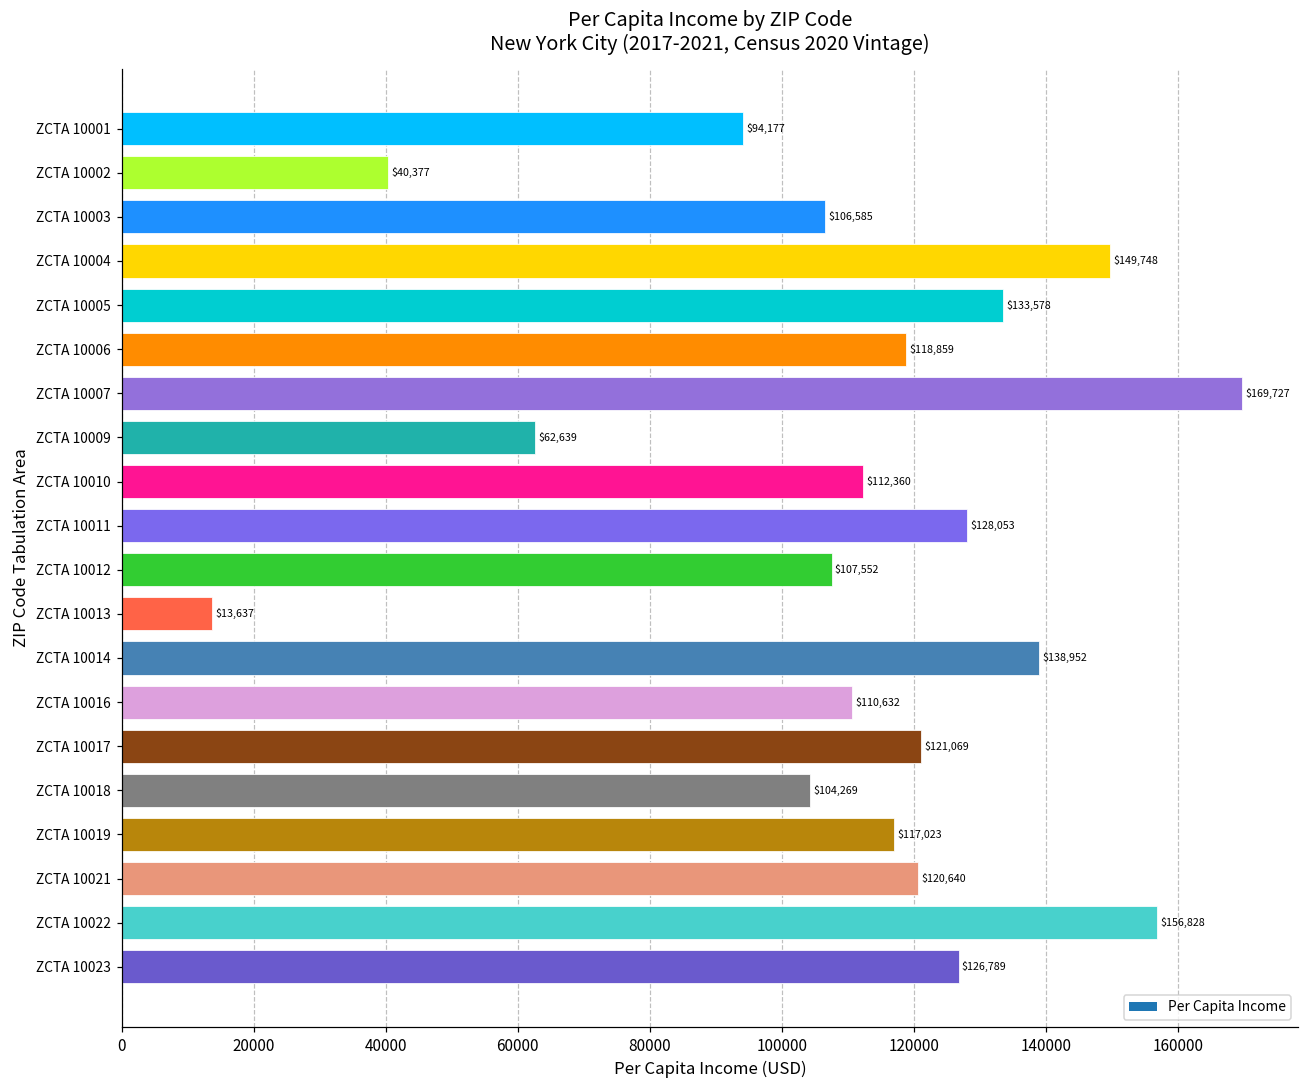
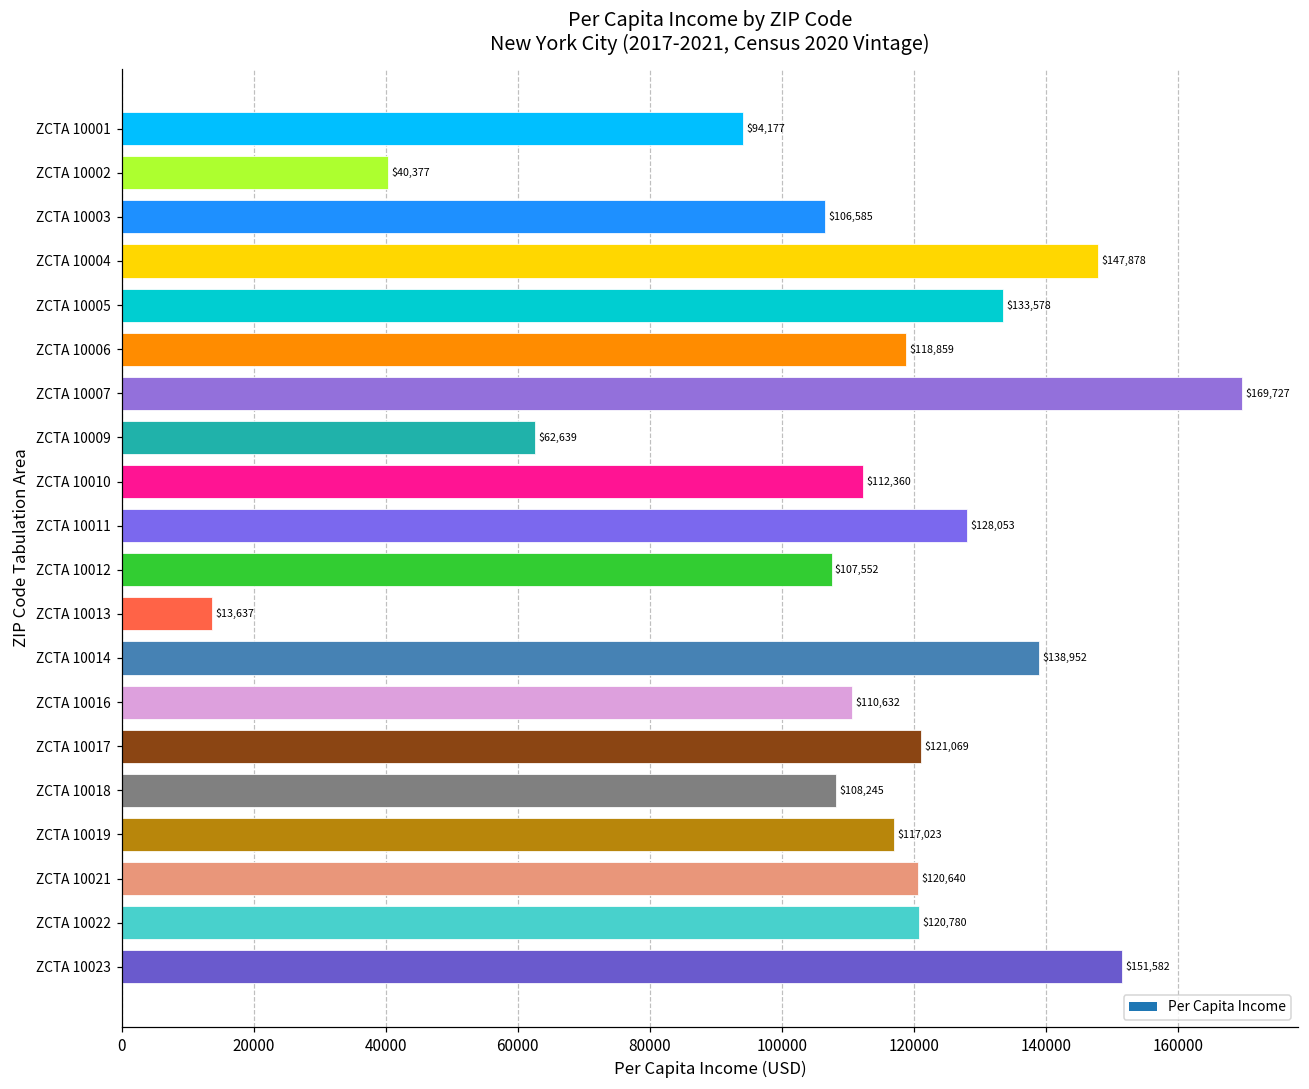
  {
    "ZCTA 10001": "$94,177",
    "ZCTA 10002": "$40,377",
    "ZCTA 10003": "$106,585",
-   "ZCTA 10004": "$149,748",
+   "ZCTA 10004": "$147,878",
    "ZCTA 10005": "$133,578",
    "ZCTA 10006": "$118,859",
    "ZCTA 10007": "$169,727",
    "ZCTA 10009": "$62,639",
    "ZCTA 10010": "$112,360",
    "ZCTA 10011": "$128,053",
    "ZCTA 10012": "$107,552",
    "ZCTA 10013": "$13,637",
    "ZCTA 10014": "$138,952",
    "ZCTA 10016": "$110,632",
    "ZCTA 10017": "$121,069",
-   "ZCTA 10018": "$104,269",
+   "ZCTA 10018": "$108,245",
    "ZCTA 10019": "$117,023",
    "ZCTA 10021": "$120,640",
-   "ZCTA 10022": "$156,828",
-   "ZCTA 10023": "$126,789"
+   "ZCTA 10022": "$120,780",
+   "ZCTA 10023": "$151,582"
  }
